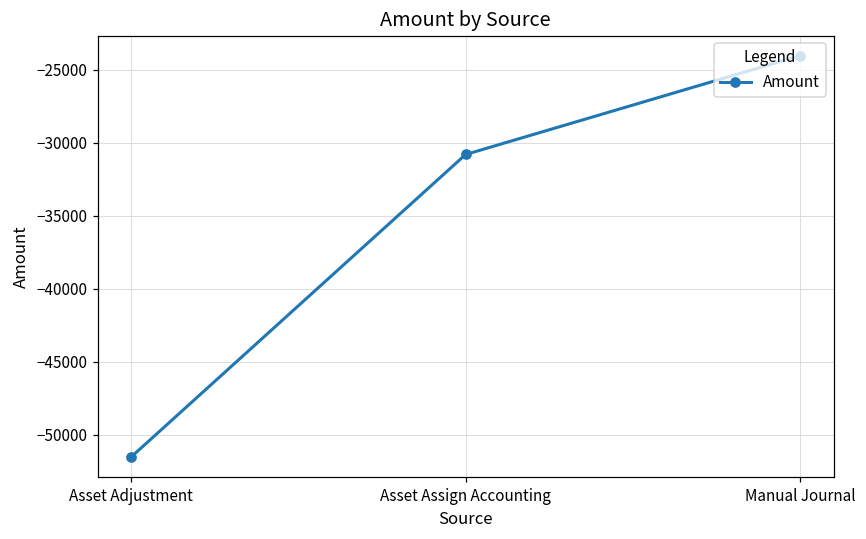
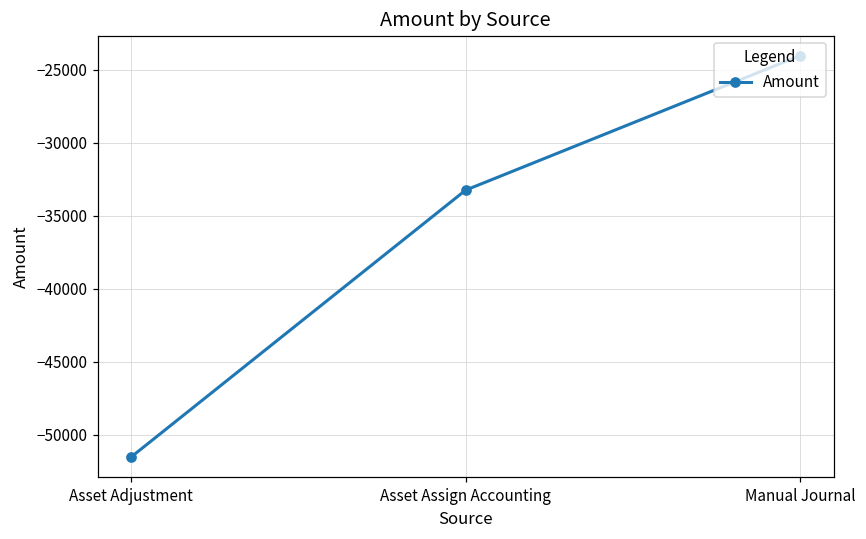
  {
    "Asset Adjustment": -51500,
-   "Asset Assign Accounting": -30800
+   "Asset Assign Accounting": -33300
  }
